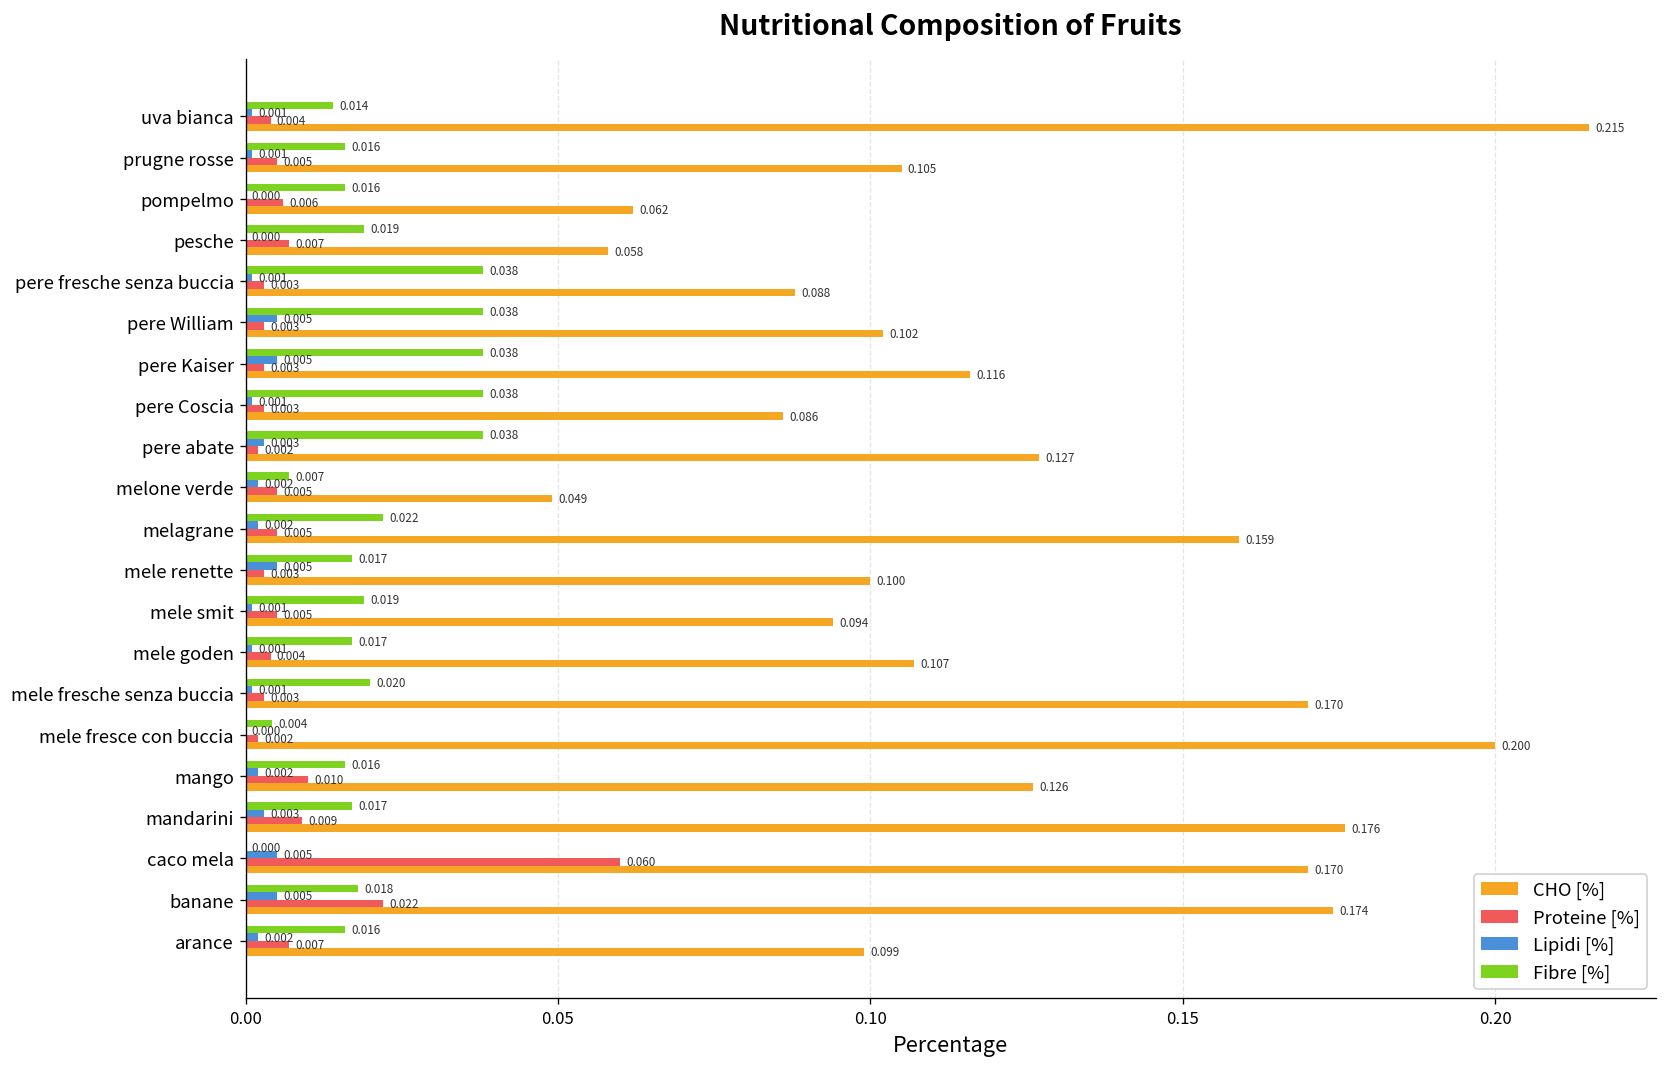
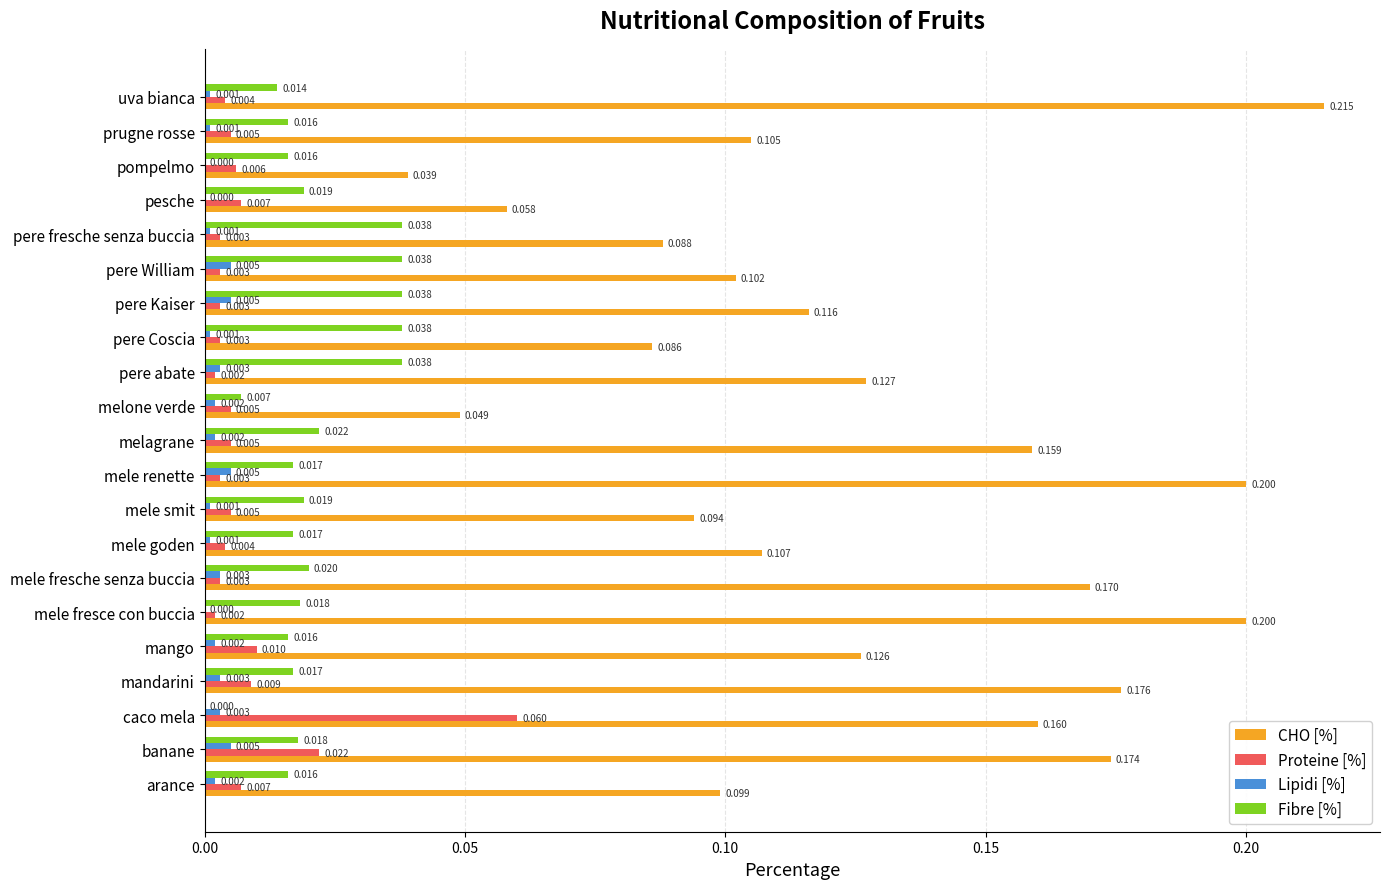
  {
    "CHO [%]": {
      "uva bianca": 0.215,
      "prugne rosse": 0.105,
-     "pompelmo": 0.062,
+     "pompelmo": 0.039,
      "pesche": 0.058,
      "pere fresche senza buccia": 0.088,
      "pere William": 0.102,
      "pere Kaiser": 0.116,
      "pere Coscia": 0.086,
      "pere abate": 0.127,
      "melone verde": 0.049,
      "melagrane": 0.159,
-     "mele renette": 0.100,
+     "mele renette": 0.200,
      "mele smit": 0.094,
      "mele goden": 0.107,
      "mele fresche senza buccia": 0.170,
      "mele fresce con buccia": 0.200,
      "mango": 0.126,
      "mandarini": 0.176,
-     "caco mela": 0.170,
+     "caco mela": 0.160,
      "banane": 0.174,
      "arance": 0.099
    },
    "Proteine [%]": {
      "uva bianca": 0.004,
      "prugne rosse": 0.005,
      "pompelmo": 0.006,
      "pesche": 0.007,
      "melone verde": 0.005,
      "melagrane": 0.005,
      "mele smit": 0.005,
      "mele goden": 0.004,
      "mango": 0.010,
      "mandarini": 0.009,
      "caco mela": 0.060,
      "banane": 0.022,
      "arance": 0.007
    },
    "Lipidi [%]": {
      "uva bianca": 0.001,
      "prugne rosse": 0.001,
      "pompelmo": 0.000,
      "pesche": 0.000,
      "melone verde": 0.002,
      "melagrane": 0.002,
      "mele smit": 0.001,
      "mele goden": 0.001,
-     "mele fresche senza buccia": 0.001,
+     "mele fresche senza buccia": 0.003,
      "mango": 0.002,
      "mandarini": 0.003,
-     "caco mela": 0.005,
+     "caco mela": 0.003,
      "banane": 0.005,
      "arance": 0.002
    },
    "Fibre [%]": {
      "uva bianca": 0.014,
      "prugne rosse": 0.016,
      "pompelmo": 0.016,
      "pesche": 0.019,
      "pere fresche senza buccia": 0.038,
      "pere William": 0.038,
      "pere Kaiser": 0.038,
      "pere Coscia": 0.038,
      "pere abate": 0.038,
      "melone verde": 0.007,
      "melagrane": 0.022,
      "mele renette": 0.017,
      "mele smit": 0.019,
      "mele goden": 0.017,
      "mele fresche senza buccia": 0.020,
-     "mele fresce con buccia": 0.004,
+     "mele fresce con buccia": 0.018,
      "mango": 0.016,
      "mandarini": 0.017,
      "caco mela": 0.000,
      "banane": 0.018,
      "arance": 0.016
    }
  }
